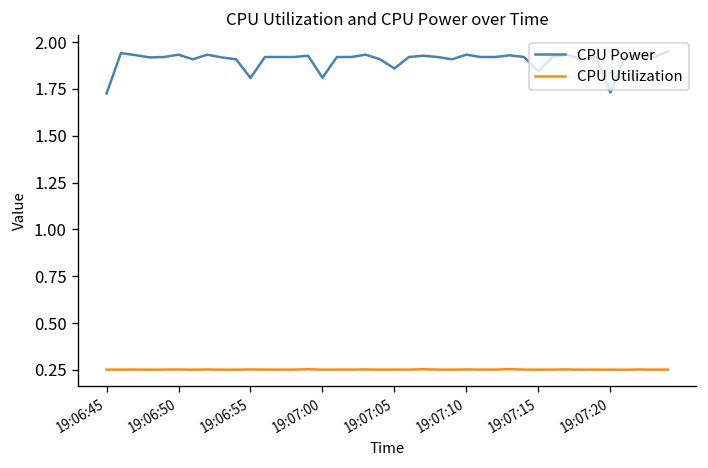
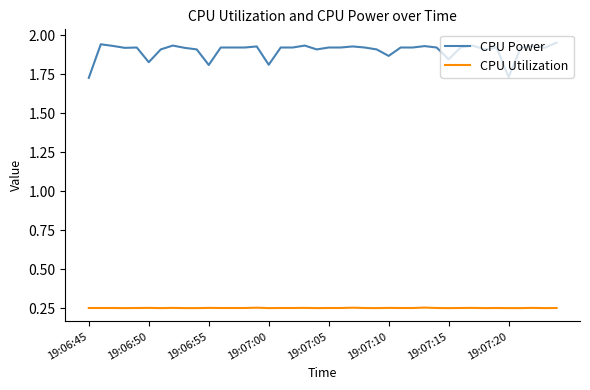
  {
    "CPU Power": {
      "19:06:45": 1.73,
-     "19:06:50": 1.93,
+     "19:06:50": 1.83,
      "19:06:55": 1.81,
      "19:07:00": 1.81,
-     "19:07:05": 1.86,
-     "19:07:10": 1.93
+     "19:07:05": 1.92,
+     "19:07:10": 1.87
    },
    "CPU Utilization": {
      "19:06:45": 0.25,
      "19:06:50": 0.25,
      "19:06:55": 0.25,
      "19:07:00": 0.25,
      "19:07:05": 0.25,
      "19:07:10": 0.25,
      "19:07:15": 0.25,
      "19:07:20": 0.25
    }
  }
